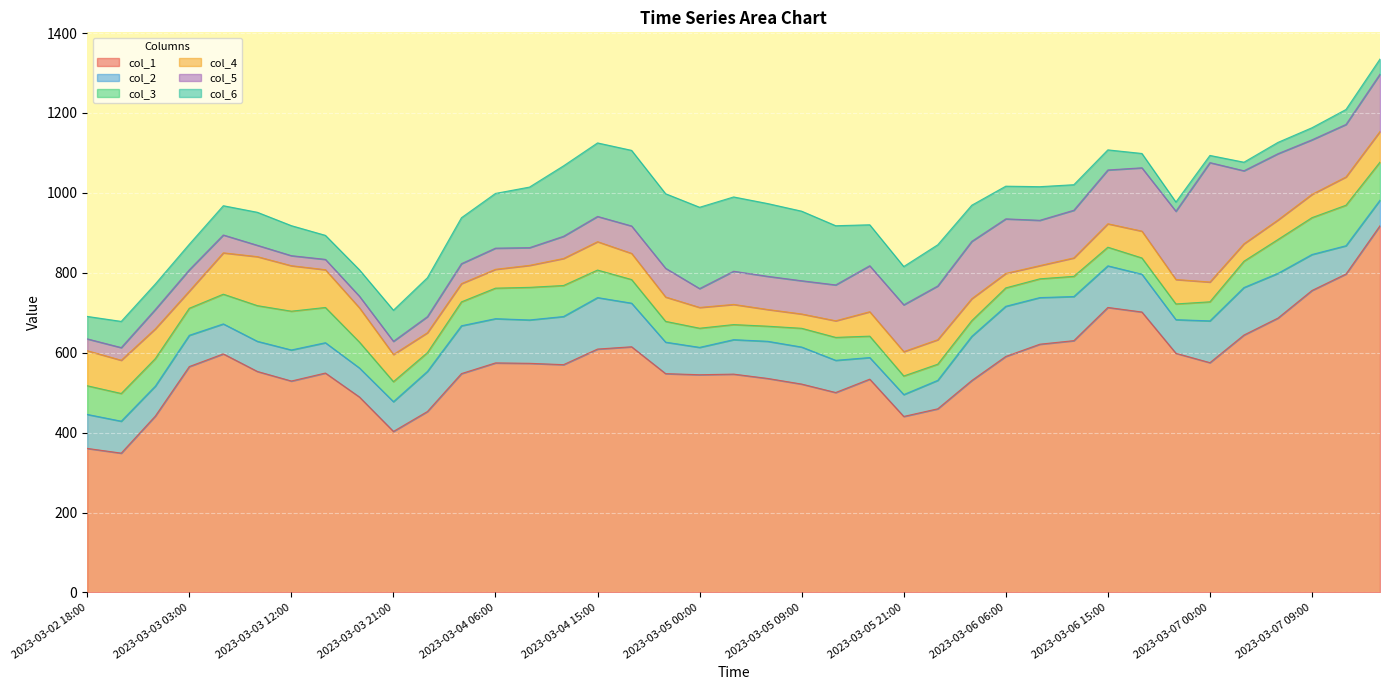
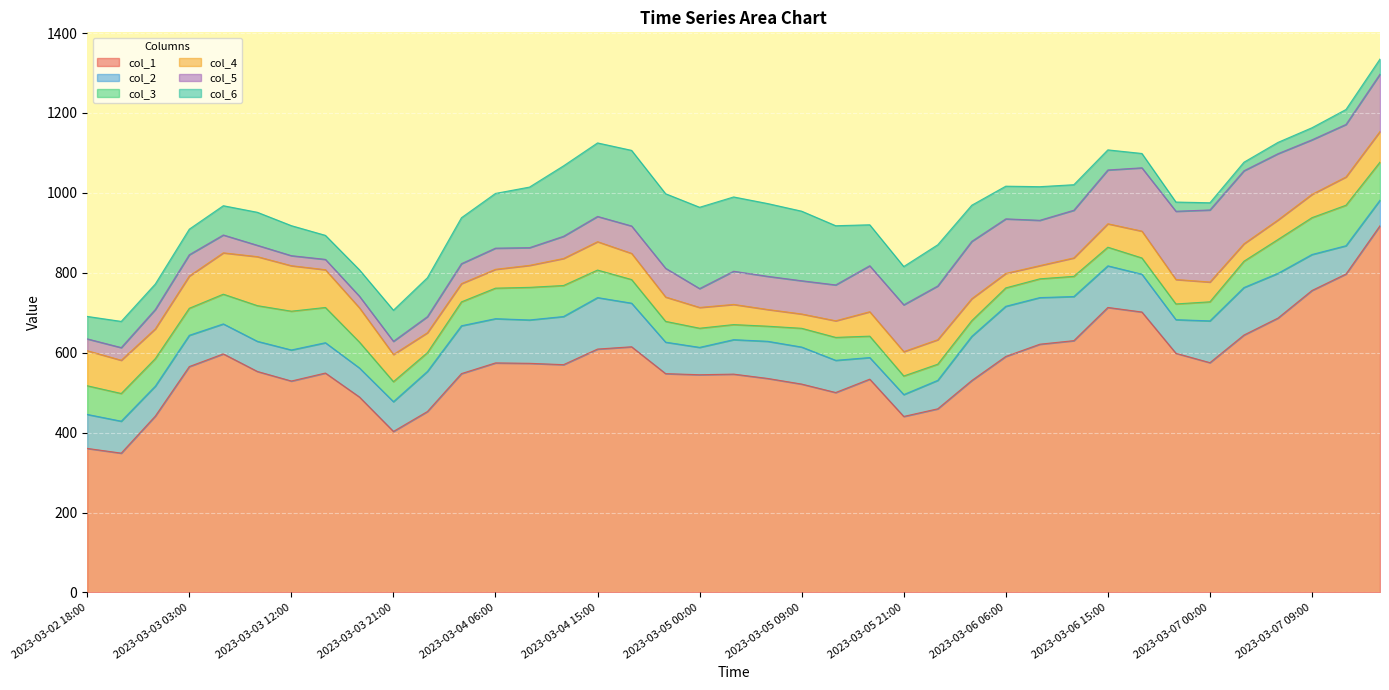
  {
    "col_1": {
      "2023-03-02 18:00": 360,
      "2023-03-03 03:00": 570,
      "2023-03-03 12:00": 530,
      "2023-03-03 21:00": 400,
      "2023-03-04 06:00": 570,
      "2023-03-04 15:00": 610,
      "2023-03-05 00:00": 540,
      "2023-03-05 09:00": 520,
      "2023-03-05 21:00": 440,
      "2023-03-06 06:00": 590,
      "2023-03-06 15:00": 710,
      "2023-03-07 00:00": 580,
      "2023-03-07 09:00": 760
    },
    "col_4": {
      "2023-03-02 18:00": 90,
-     "2023-03-03 03:00": 40,
+     "2023-03-03 03:00": 80,
      "2023-03-03 12:00": 110,
      "2023-03-03 21:00": 70,
      "2023-03-04 06:00": 50,
      "2023-03-04 15:00": 70,
      "2023-03-05 00:00": 50,
      "2023-03-05 09:00": 40,
      "2023-03-05 21:00": 60,
      "2023-03-06 06:00": 40,
      "2023-03-06 15:00": 60,
      "2023-03-07 00:00": 50,
      "2023-03-07 09:00": 60
    },
    "col_5": {
      "2023-03-02 18:00": 30,
      "2023-03-03 03:00": 50,
      "2023-03-03 12:00": 30,
      "2023-03-03 21:00": 30,
      "2023-03-04 06:00": 50,
      "2023-03-04 15:00": 60,
      "2023-03-05 00:00": 50,
      "2023-03-05 09:00": 80,
      "2023-03-05 21:00": 120,
      "2023-03-06 06:00": 140,
      "2023-03-06 15:00": 130,
-     "2023-03-07 00:00": 300,
+     "2023-03-07 00:00": 180,
      "2023-03-07 09:00": 140
    }
  }
